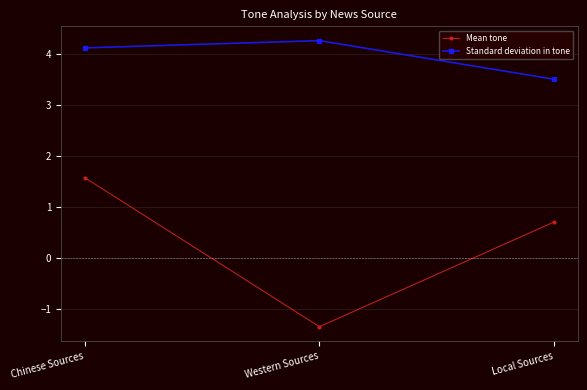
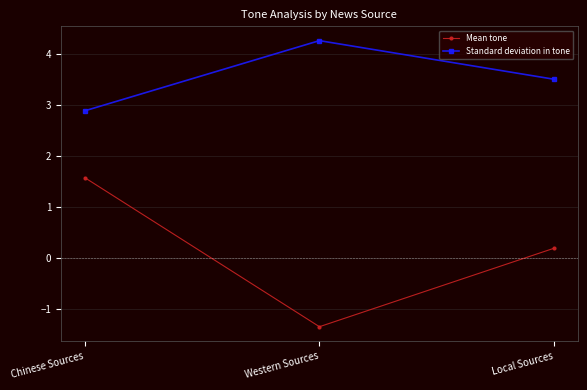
  {
    "Mean tone": {
      "Chinese Sources": 1.6,
      "Western Sources": -1.3,
-     "Local Sources": 0.7
+     "Local Sources": 0.2
    },
    "Standard deviation in tone": {
-     "Chinese Sources": 4.1,
+     "Chinese Sources": 2.9,
      "Western Sources": 4.3,
      "Local Sources": 3.5
    }
  }
